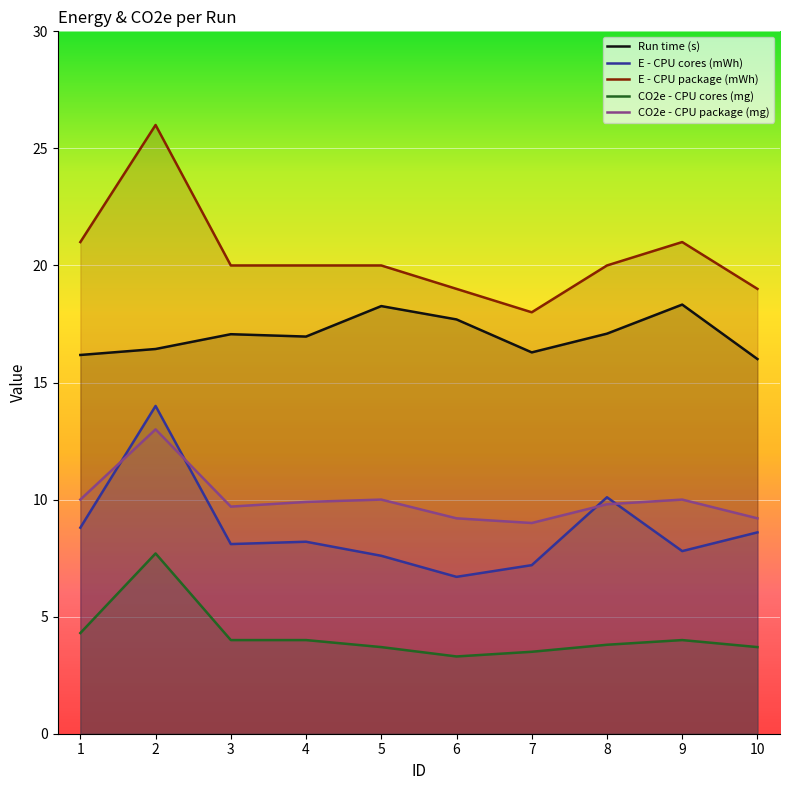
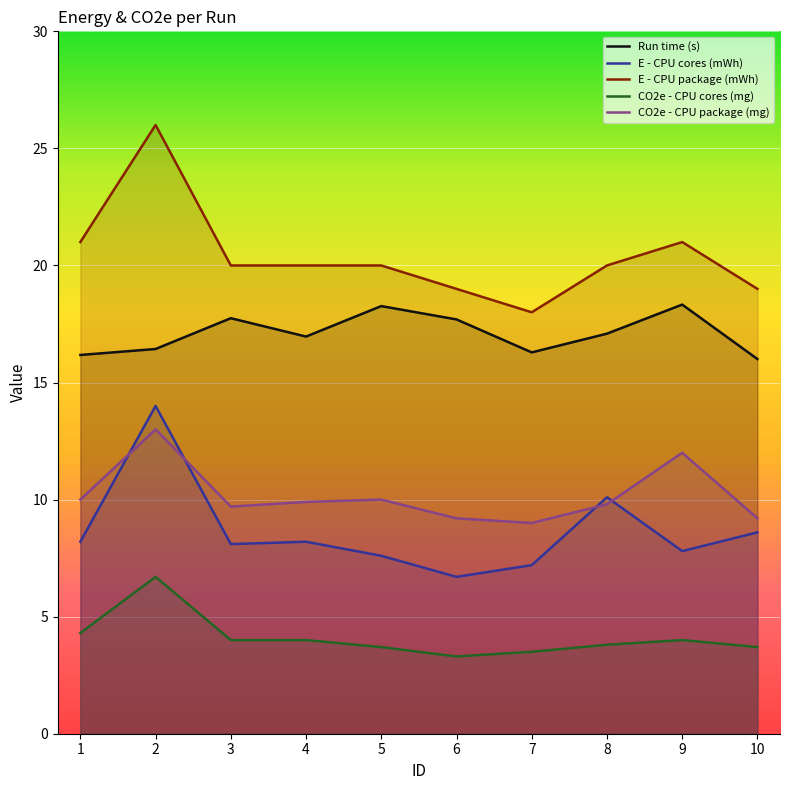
  {
    "Run time (s)": {
      "1": 16.2,
      "2": 16.4,
-     "3": 17.1,
+     "3": 17.7,
      "4": 17.0,
      "5": 18.3,
      "6": 17.7,
      "7": 16.3,
      "8": 17.1,
      "9": 18.3,
      "10": 16.0
    },
    "E - CPU cores (mWh)": {
-     "1": 8.8,
+     "1": 8.2,
      "2": 14.0,
      "3": 8.1,
      "4": 8.2,
      "5": 7.6,
      "6": 6.7,
      "7": 7.2,
      "8": 10.1,
      "9": 7.8,
      "10": 8.6
    },
    "E - CPU package (mWh)": {
      "1": 21.0,
      "2": 26.0,
      "3": 20.0,
      "4": 20.0,
      "5": 20.0,
      "6": 19.0,
      "7": 18.0,
      "8": 20.0,
      "9": 21.0,
      "10": 19.0
    },
    "CO2e - CPU cores (mg)": {
      "1": 4.3,
-     "2": 7.7,
+     "2": 6.7,
      "3": 4.0,
      "4": 4.0,
      "5": 3.7,
      "6": 3.3,
      "7": 3.5,
      "8": 3.8,
      "9": 4.0,
      "10": 3.7
    },
    "CO2e - CPU package (mg)": {
      "1": 10,
      "2": 13,
      "3": 9.7,
      "4": 10,
      "5": 10,
      "6": 9.2,
      "7": 9,
      "8": 9.8,
-     "9": 10,
+     "9": 12,
      "10": 9.2
    }
  }
